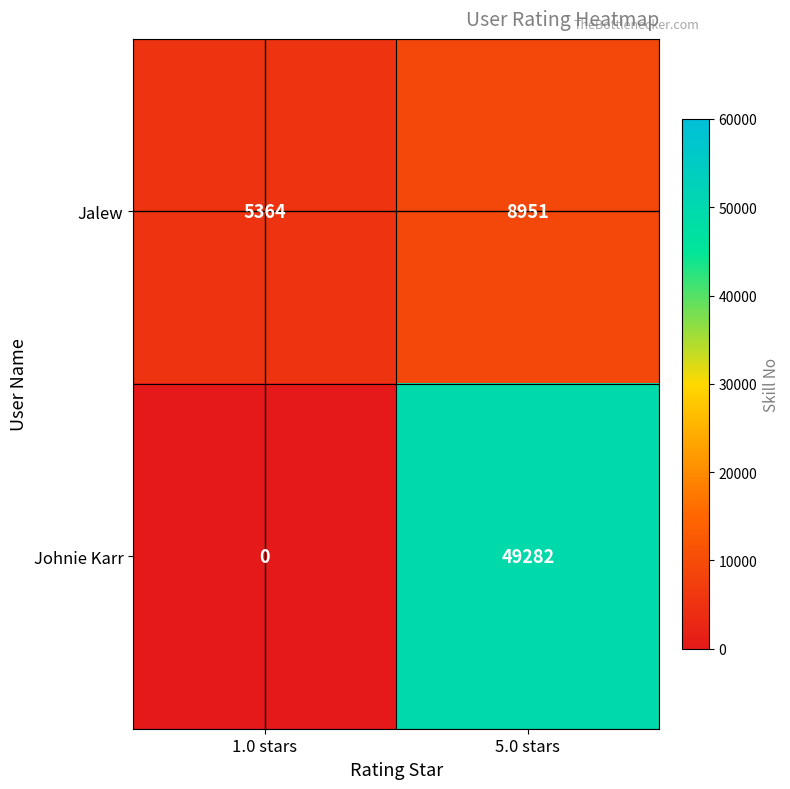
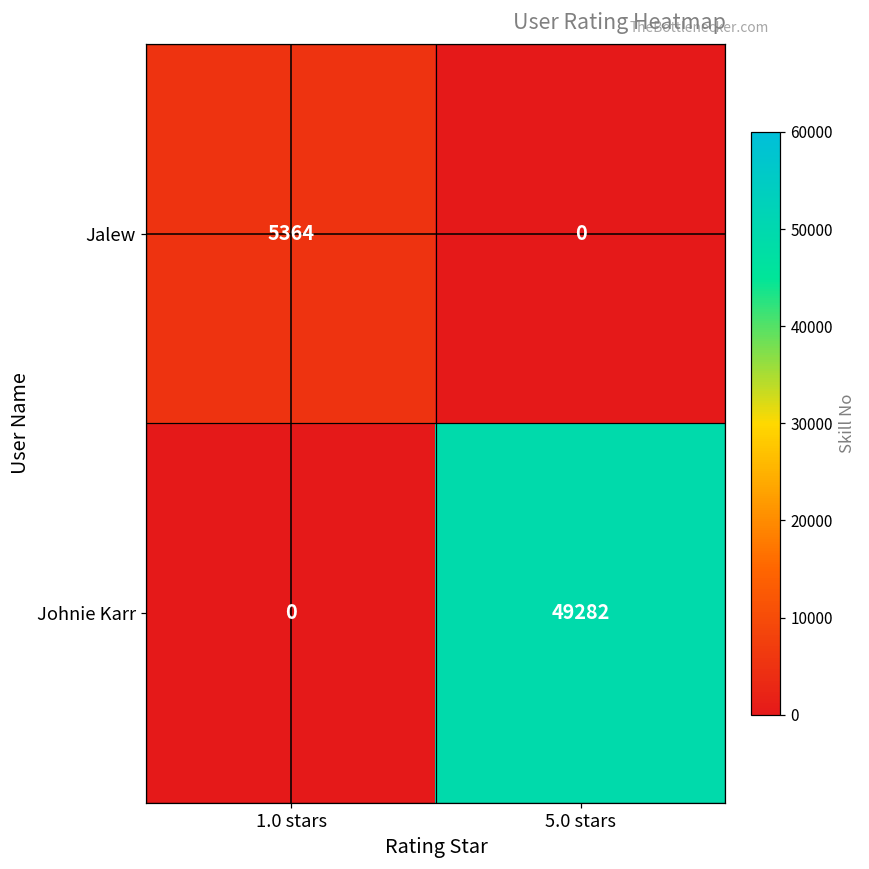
  {
    "Jalew": {
      "1.0 stars": 5364,
-     "5.0 stars": 8951
+     "5.0 stars": 0
    },
    "Johnie Karr": {
      "1.0 stars": 0,
      "5.0 stars": 49282
    }
  }
